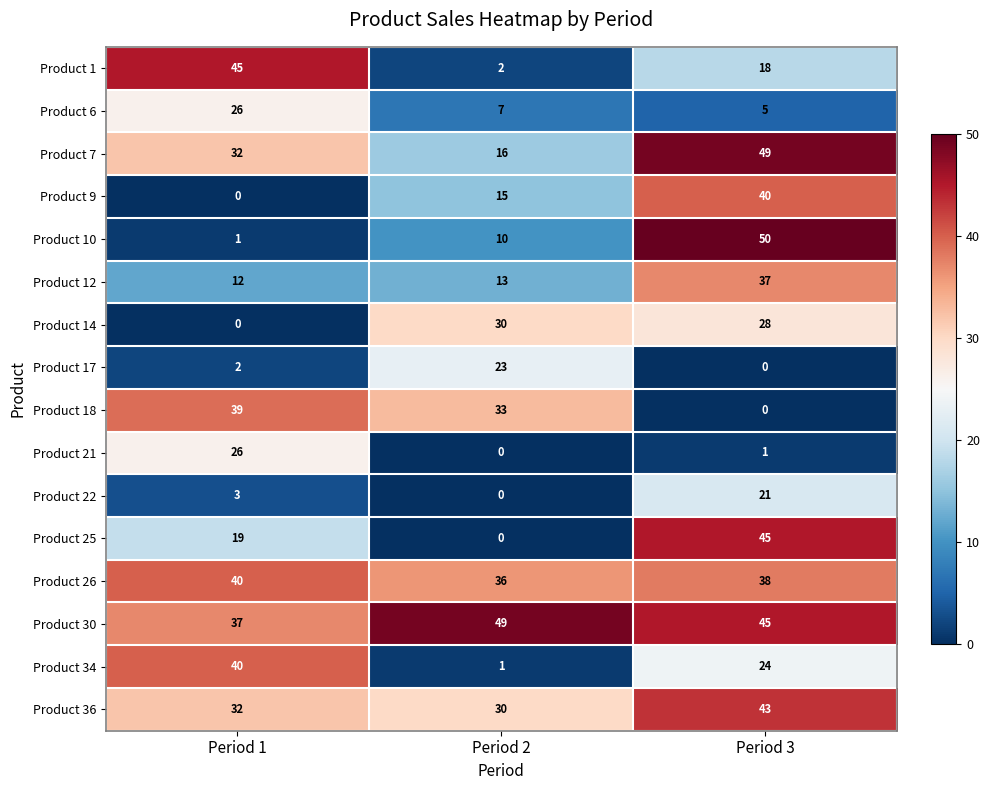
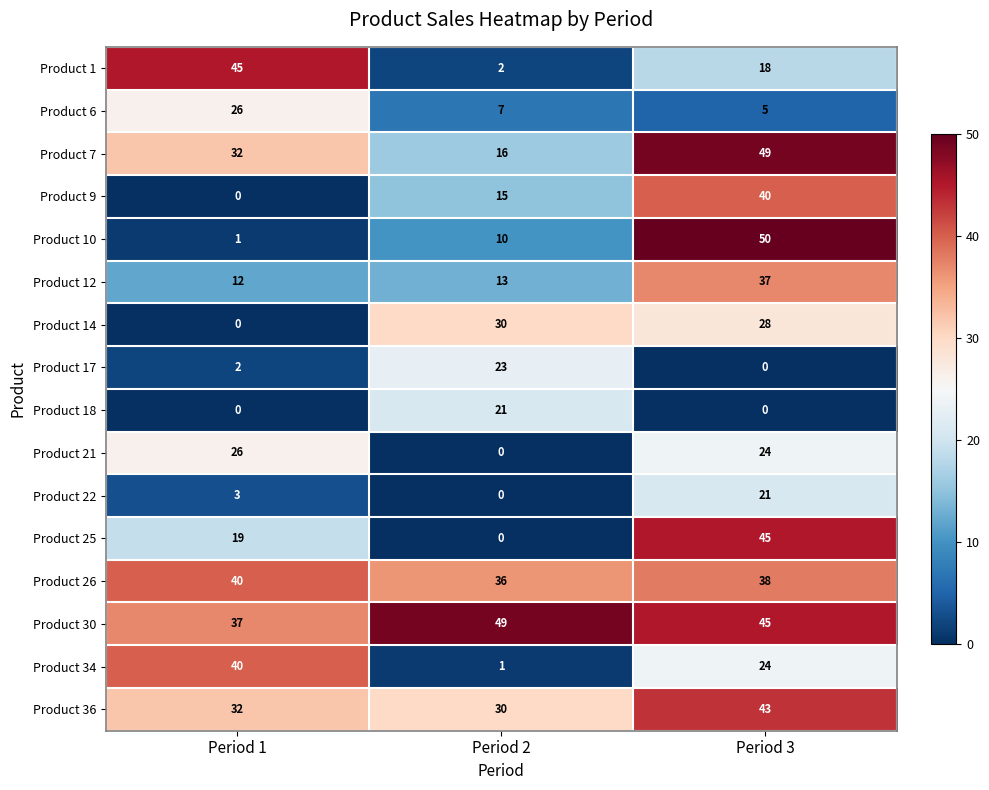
  {
    "Product 1": {
      "Period 1": 45,
      "Period 2": 2,
      "Period 3": 18
    },
    "Product 6": {
      "Period 1": 26,
      "Period 2": 7,
      "Period 3": 5
    },
    "Product 7": {
      "Period 1": 32,
      "Period 2": 16,
      "Period 3": 49
    },
    "Product 9": {
      "Period 1": 0,
      "Period 2": 15,
      "Period 3": 40
    },
    "Product 10": {
      "Period 1": 1,
      "Period 2": 10,
      "Period 3": 50
    },
    "Product 12": {
      "Period 1": 12,
      "Period 2": 13,
      "Period 3": 37
    },
    "Product 14": {
      "Period 1": 0,
      "Period 2": 30,
      "Period 3": 28
    },
    "Product 17": {
      "Period 1": 2,
      "Period 2": 23,
      "Period 3": 0
    },
    "Product 18": {
-     "Period 1": 39,
-     "Period 2": 33,
+     "Period 1": 0,
+     "Period 2": 21,
      "Period 3": 0
    },
    "Product 21": {
      "Period 1": 26,
      "Period 2": 0,
-     "Period 3": 1
+     "Period 3": 24
    },
    "Product 22": {
      "Period 1": 3,
      "Period 2": 0,
      "Period 3": 21
    },
    "Product 25": {
      "Period 1": 19,
      "Period 2": 0,
      "Period 3": 45
    },
    "Product 26": {
      "Period 1": 40,
      "Period 2": 36,
      "Period 3": 38
    },
    "Product 30": {
      "Period 1": 37,
      "Period 2": 49,
      "Period 3": 45
    },
    "Product 34": {
      "Period 1": 40,
      "Period 2": 1,
      "Period 3": 24
    },
    "Product 36": {
      "Period 1": 32,
      "Period 2": 30,
      "Period 3": 43
    }
  }
